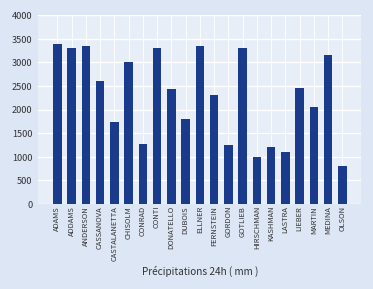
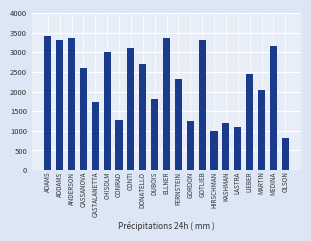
  {
    "ADAMS": 3400,
    "ADDAMS": 3300,
    "ANDERSON": 3400,
    "CASSANOVA": 2600,
    "CASTALANETTA": 1700,
    "CHISOLM": 3000,
    "CONRAD": 1300,
-   "CONTI": 3300,
-   "DONATELLO": 2400,
+   "CONTI": 3100,
+   "DONATELLO": 2700,
    "DUBOIS": 1800,
    "ELLNER": 3400,
    "FERNSTEIN": 2300,
    "GORDON": 1300,
    "GOTLIEB": 3300,
    "HIRSCHMAN": 1000,
    "KASHMAN": 1200,
    "LASTRA": 1100,
    "LIEBER": 2500,
    "MARTIN": 2100,
    "MEDINA": 3200,
    "OLSON": 800
  }
